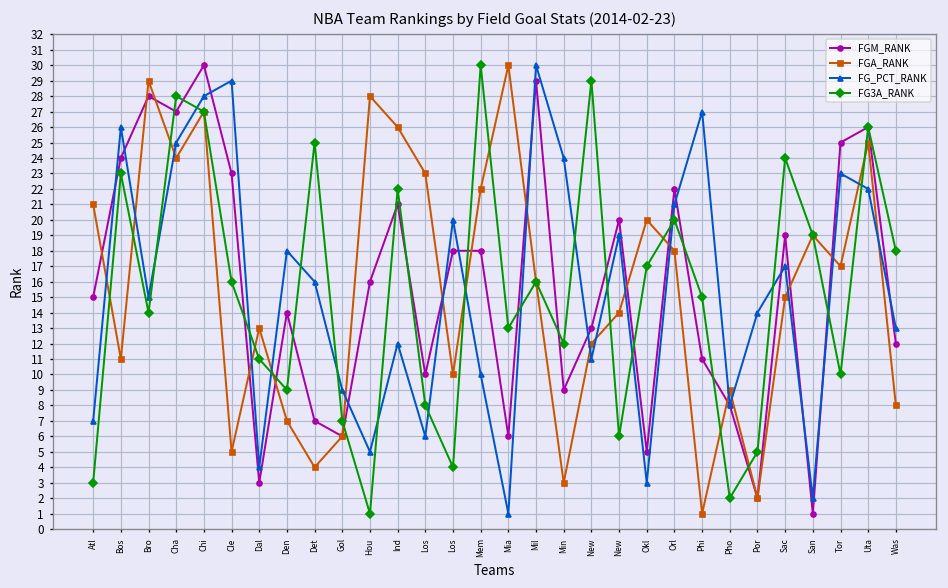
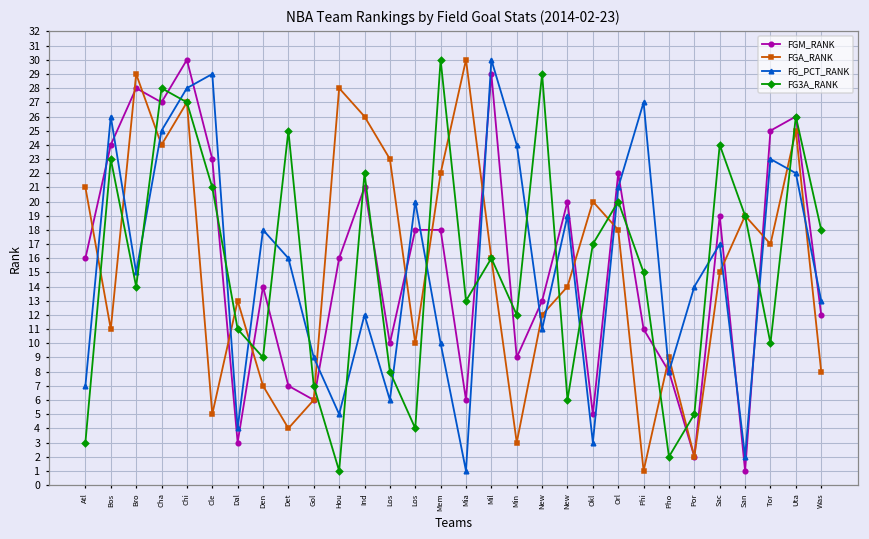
  {
    "FGM_RANK": {
-     "Atl": 15,
+     "Atl": 16,
      "Bos": 24,
      "Bro": 28,
      "Cha": 27,
      "Chi": 30,
      "Cle": 23,
      "Dal": 3,
      "Den": 14,
      "Det": 7,
      "Hou": 16,
      "Ind": 21,
      "Mem": 18,
      "Mia": 6,
      "Mil": 29,
      "Min": 9,
      "Okl": 5,
      "Orl": 22,
      "Phi": 11,
      "Sac": 19,
      "San": 1,
      "Tor": 25,
      "Was": 12
    },
    "FGA_RANK": {
      "Atl": 21,
      "Bos": 11,
      "Bro": 29,
      "Cha": 24,
      "Cle": 5,
      "Dal": 13,
      "Den": 7,
      "Det": 4,
      "Hou": 28,
      "Ind": 26,
      "Mem": 22,
      "Mia": 30,
      "Min": 3,
      "Okl": 20,
      "Orl": 18,
      "Phi": 1,
      "Pho": 9,
      "Sac": 15,
      "Tor": 17,
      "Uta": 25,
      "Was": 8
    },
    "FG_PCT_RANK": {
      "Atl": 7,
      "Bos": 26,
      "Bro": 15,
      "Cha": 25,
      "Chi": 28,
      "Cle": 29,
      "Dal": 4,
      "Den": 18,
      "Det": 16,
      "Gol": 9,
      "Hou": 5,
      "Ind": 12,
      "Mem": 10,
      "Mia": 1,
      "Mil": 30,
      "Min": 24,
      "Okl": 3,
      "Orl": 21,
      "Phi": 27,
      "Por": 14,
      "Sac": 17,
      "San": 2,
      "Tor": 23,
      "Uta": 22,
      "Was": 13
    },
    "FG3A_RANK": {
      "Atl": 3,
      "Bos": 23,
      "Bro": 14,
      "Cha": 28,
-     "Cle": 16,
+     "Cle": 21,
      "Dal": 11,
      "Den": 9,
      "Det": 25,
      "Gol": 7,
      "Hou": 1,
      "Ind": 22,
      "Mem": 30,
      "Mia": 13,
      "Min": 12,
      "Okl": 17,
      "Orl": 20,
      "Phi": 15,
      "Pho": 2,
      "Por": 5,
      "Sac": 24,
      "Tor": 10,
      "Was": 18
    }
  }
